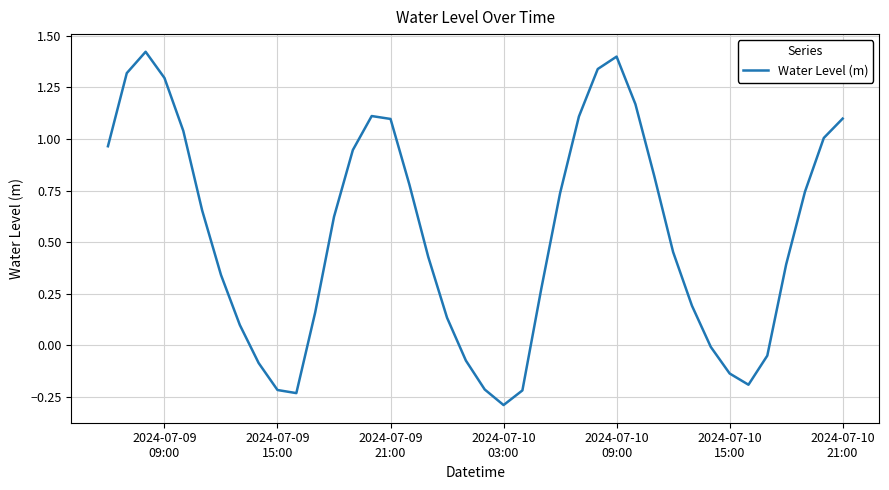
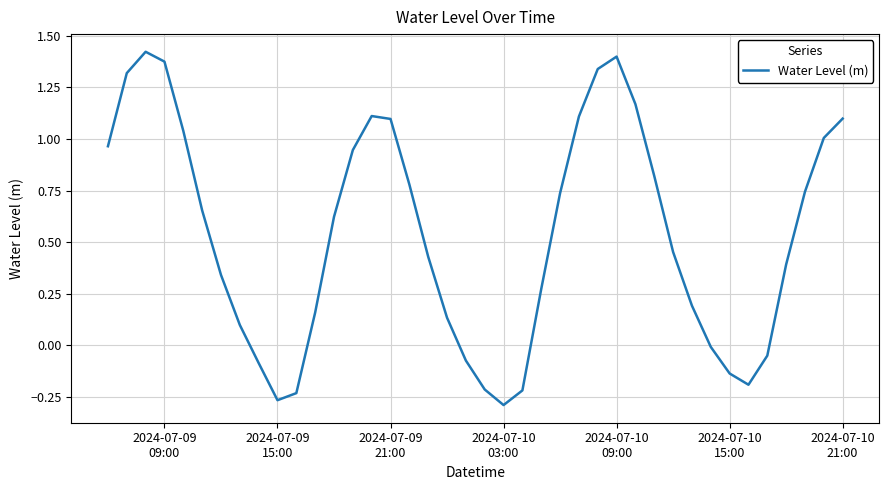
  {
-   "2024-07-09 09:00": 1.30,
-   "2024-07-09 15:00": -0.22,
+   "2024-07-09 09:00": 1.37,
+   "2024-07-09 15:00": -0.27,
    "2024-07-09 21:00": 1.10,
    "2024-07-10 03:00": -0.29,
    "2024-07-10 09:00": 1.40,
    "2024-07-10 15:00": -0.14,
    "2024-07-10 21:00": 1.10
  }
